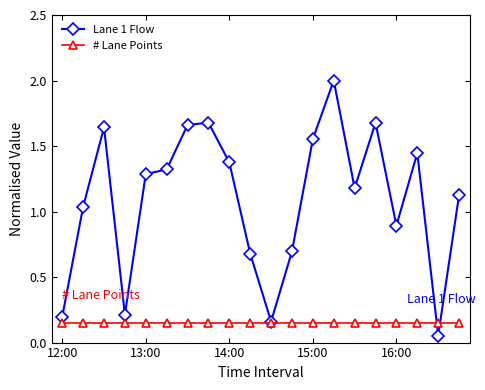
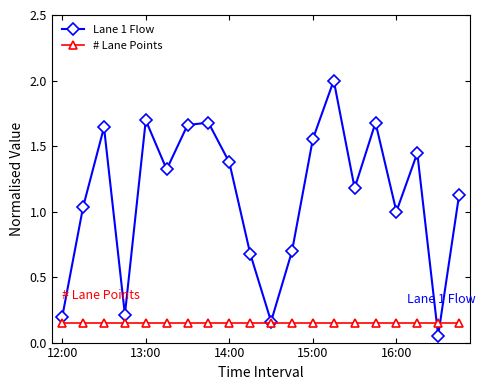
  {
    "Lane 1 Flow": {
      "12:00": 0.20,
-     "13:00": 1.29,
+     "13:00": 1.70,
      "14:00": 1.38,
      "15:00": 1.55,
-     "16:00": 0.89
+     "16:00": 1.00
    },
    "# Lane Points": {
      "12:00": 0.15,
      "13:00": 0.15,
      "14:00": 0.15,
      "15:00": 0.15,
      "16:00": 0.15
    }
  }
